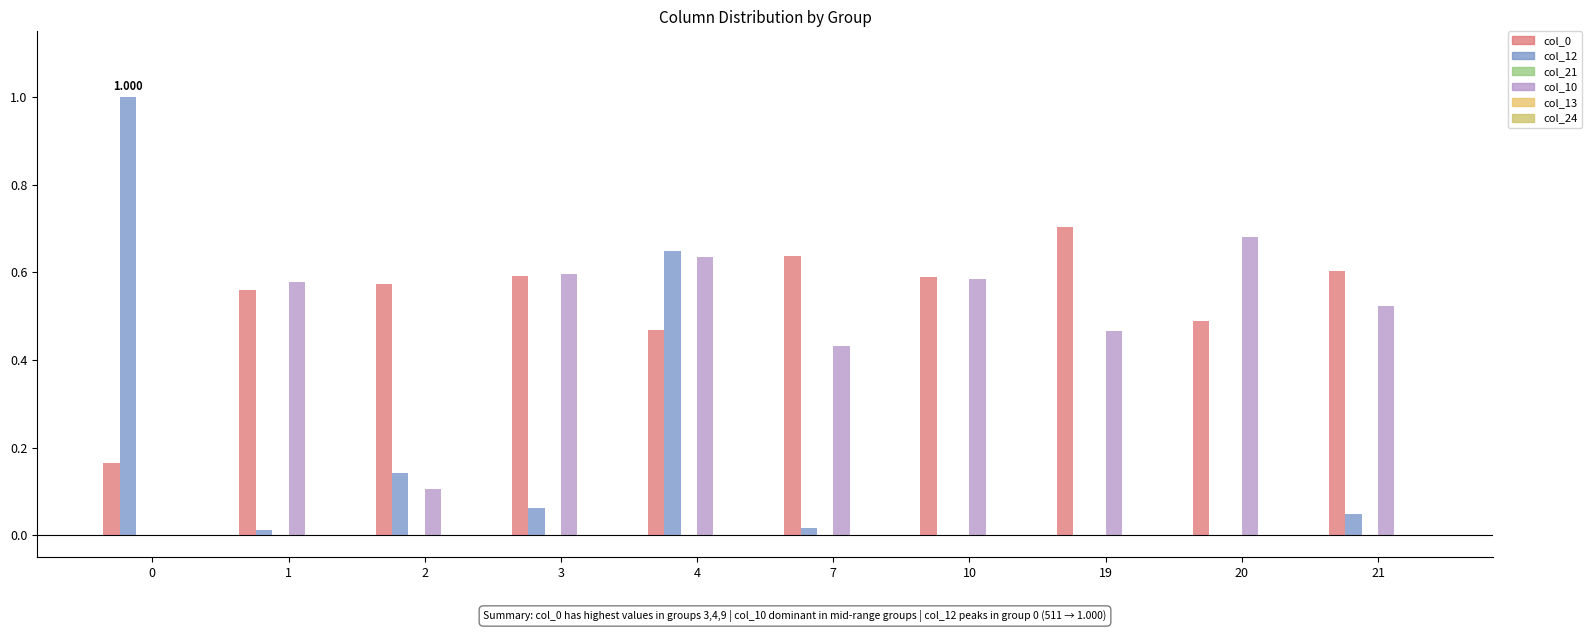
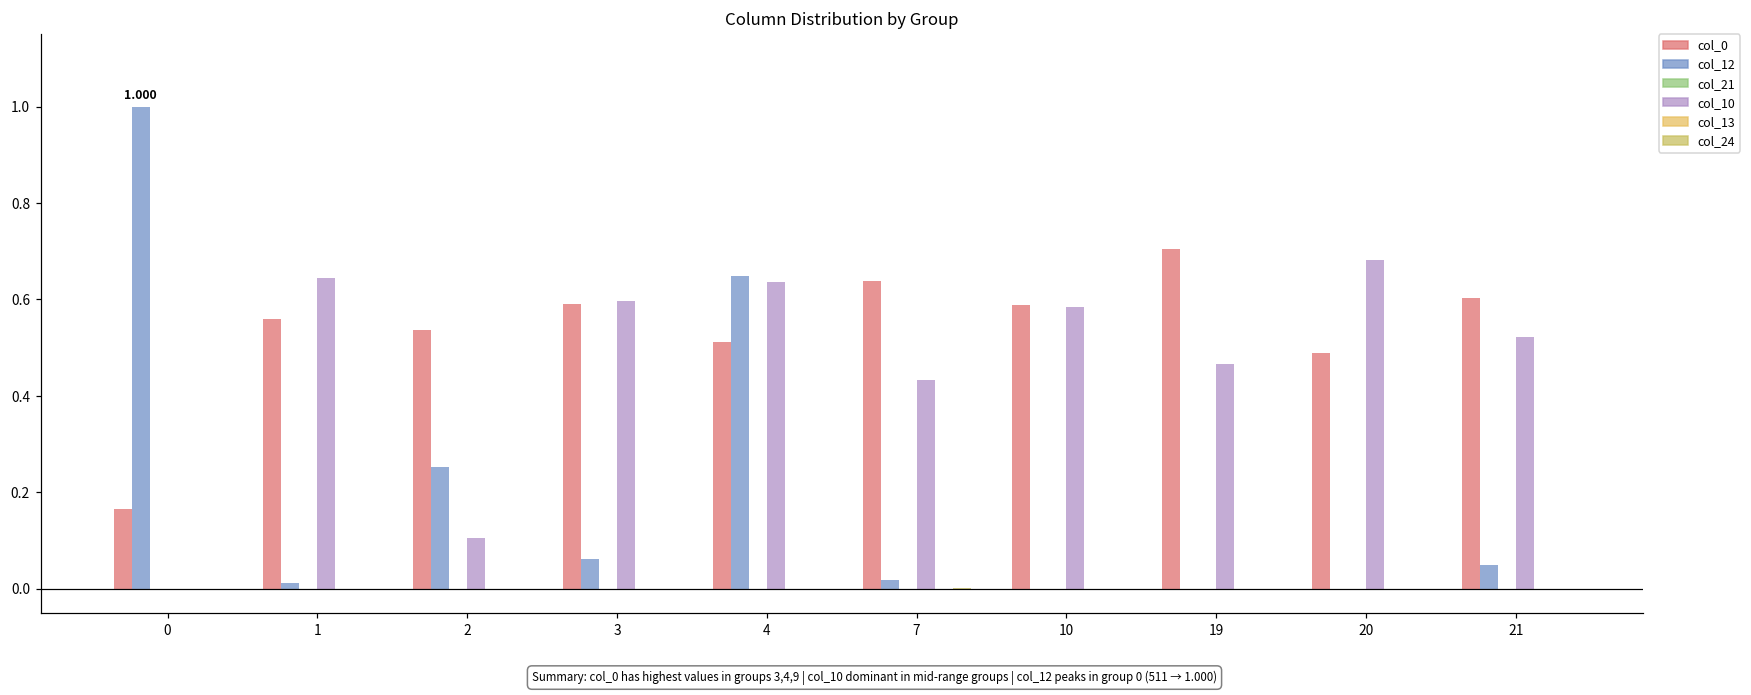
  {
    "col_0": {
      "0": 0.16,
      "1": 0.56,
-     "2": 0.57,
+     "2": 0.54,
      "3": 0.59,
-     "4": 0.47,
+     "4": 0.51,
      "7": 0.64,
      "10": 0.59,
      "19": 0.70,
      "20": 0.49,
      "21": 0.60
    },
    "col_12": {
      "1": 0.01,
-     "2": 0.14,
+     "2": 0.25,
      "3": 0.06,
      "4": 0.65,
      "7": 0.02,
      "10": 0.00,
      "19": 0.00,
      "20": 0.00,
      "21": 0.05
    },
    "col_21": {
      "0": 0.00,
      "1": 0.00,
      "2": 0.00,
      "3": 0.00,
      "4": 0.00,
      "7": 0.00,
      "10": 0.00,
      "19": 0.00,
      "20": 0.00,
      "21": 0.00
    },
    "col_10": {
      "0": 0.00,
-     "1": 0.58,
+     "1": 0.64,
      "2": 0.11,
      "3": 0.60,
      "4": 0.64,
      "7": 0.43,
      "10": 0.59,
      "19": 0.47,
      "20": 0.68,
      "21": 0.52
    }
  }
